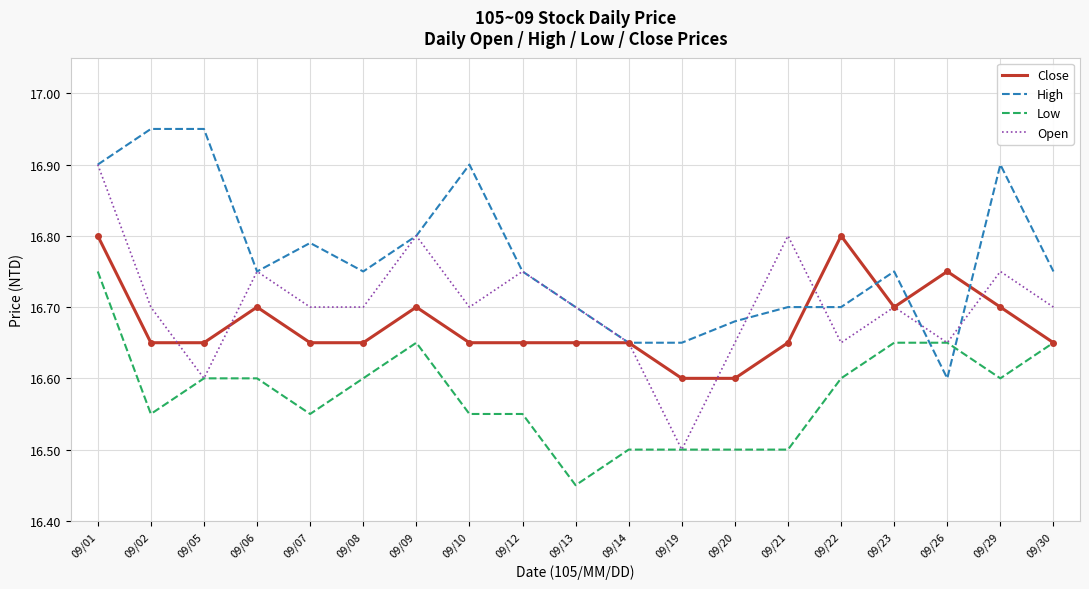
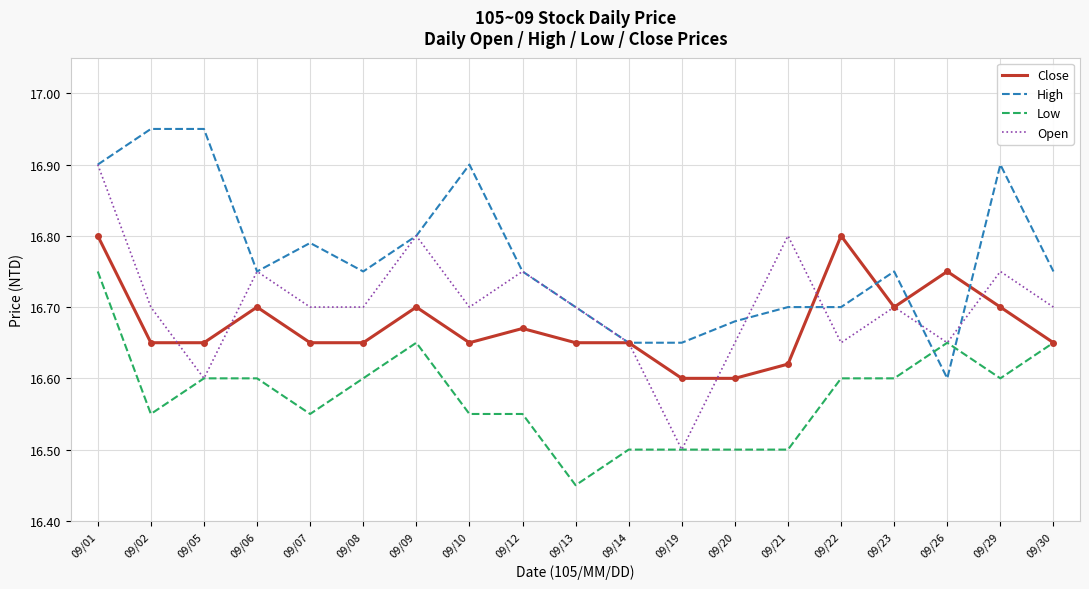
  {
    "Close": {
      "09/01": 16.80,
      "09/02": 16.65,
      "09/05": 16.65,
      "09/06": 16.70,
      "09/07": 16.65,
      "09/08": 16.65,
      "09/09": 16.70,
      "09/10": 16.65,
-     "09/12": 16.65,
+     "09/12": 16.67,
      "09/13": 16.65,
      "09/19": 16.60,
      "09/20": 16.60,
-     "09/21": 16.65,
+     "09/21": 16.62,
      "09/22": 16.80,
      "09/26": 16.75,
      "09/29": 16.70
    },
    "High": {
      "09/02": 16.95,
      "09/05": 16.95,
      "09/07": 16.79,
      "09/08": 16.75,
      "09/10": 16.90,
      "09/19": 16.65,
      "09/20": 16.68,
      "09/21": 16.70,
      "09/22": 16.70,
      "09/23": 16.75,
      "09/26": 16.60,
      "09/29": 16.90,
      "09/30": 16.75
    },
    "Low": {
      "09/01": 16.75,
      "09/02": 16.55,
      "09/06": 16.60,
      "09/07": 16.55,
      "09/08": 16.60,
      "09/09": 16.65,
      "09/10": 16.55,
      "09/12": 16.55,
      "09/13": 16.45,
      "09/14": 16.50,
      "09/20": 16.50,
      "09/21": 16.50,
      "09/22": 16.60,
-     "09/23": 16.65,
+     "09/23": 16.60,
      "09/29": 16.60
    },
    "Open": {
      "09/02": 16.70,
      "09/07": 16.70,
      "09/08": 16.70,
      "09/10": 16.70,
      "09/20": 16.65,
      "09/21": 16.80,
      "09/22": 16.65,
      "09/29": 16.75,
      "09/30": 16.70
    }
  }
